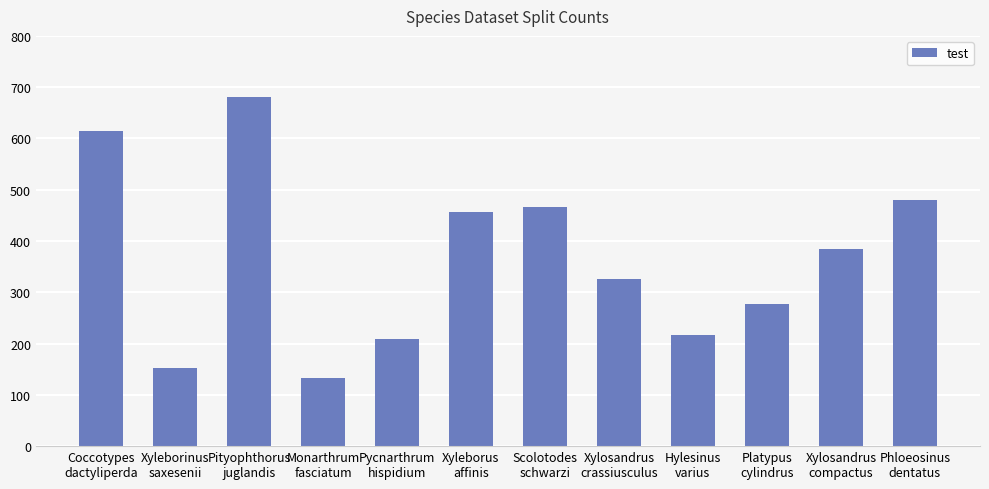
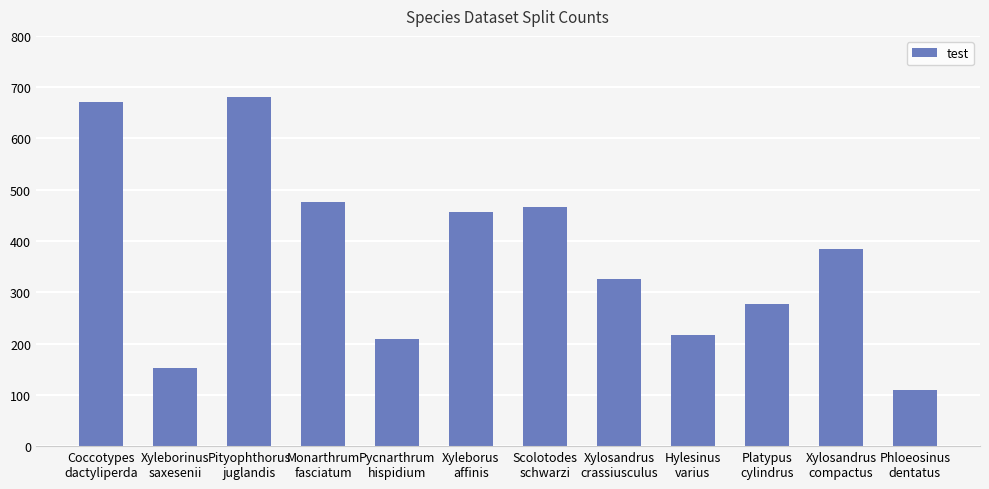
  {
-   "Coccotypes dactyliperda": 620,
+   "Coccotypes dactyliperda": 670,
    "Xyleborinus saxesenii": 150,
    "Pityophthorus juglandis": 680,
-   "Monarthrum fasciatum": 130,
+   "Monarthrum fasciatum": 480,
    "Pycnarthrum hispidium": 210,
    "Xyleborus affinis": 460,
    "Scolotodes schwarzi": 470,
    "Xylosandrus crassiusculus": 330,
    "Hylesinus varius": 220,
    "Platypus cylindrus": 280,
    "Xylosandrus compactus": 390,
-   "Phloeosinus dentatus": 480
+   "Phloeosinus dentatus": 110
  }
